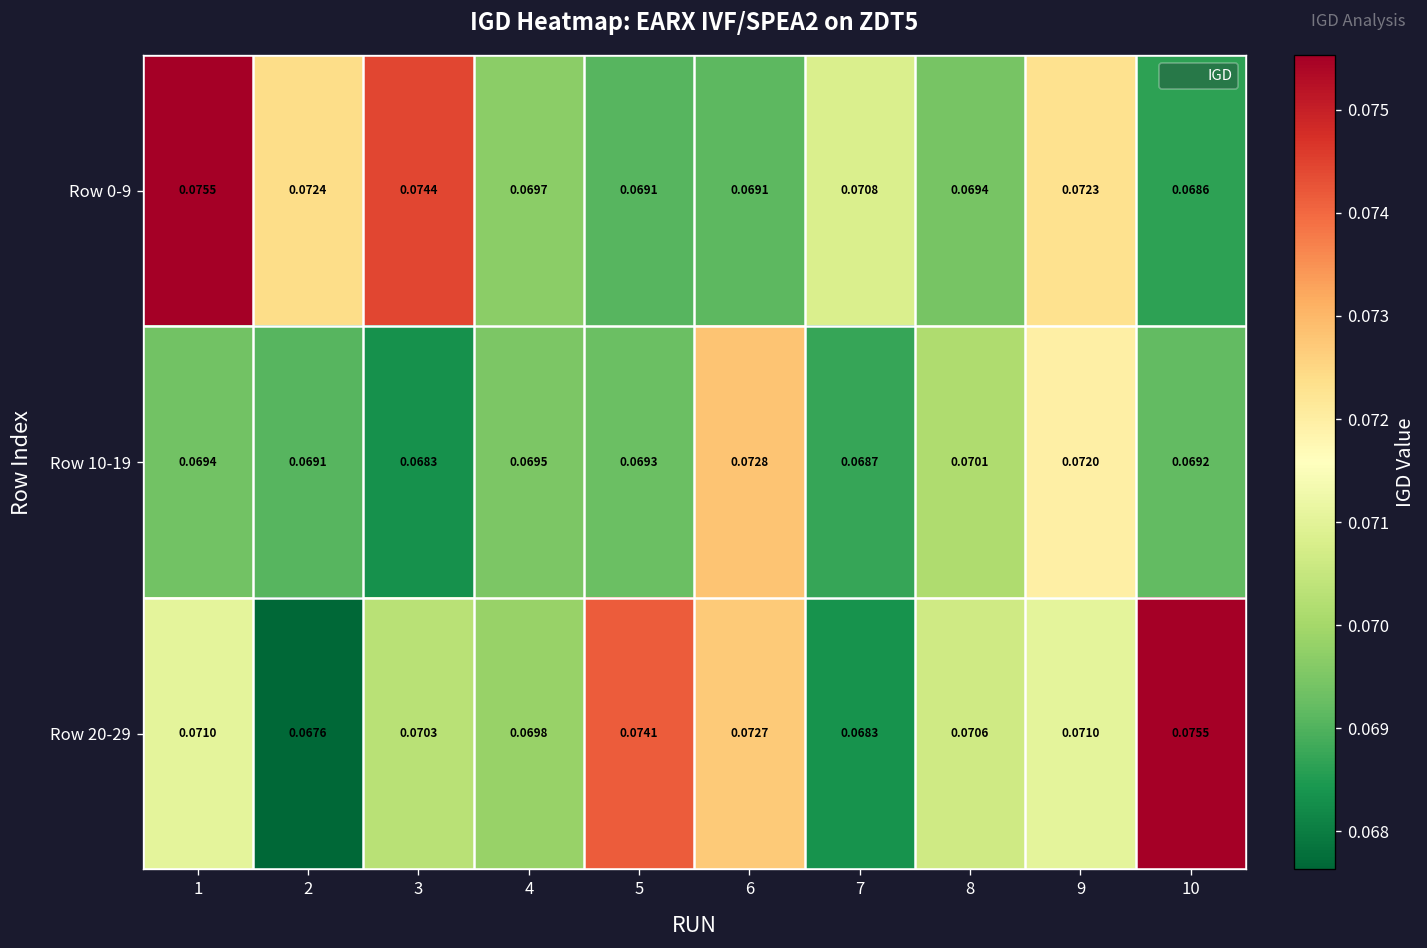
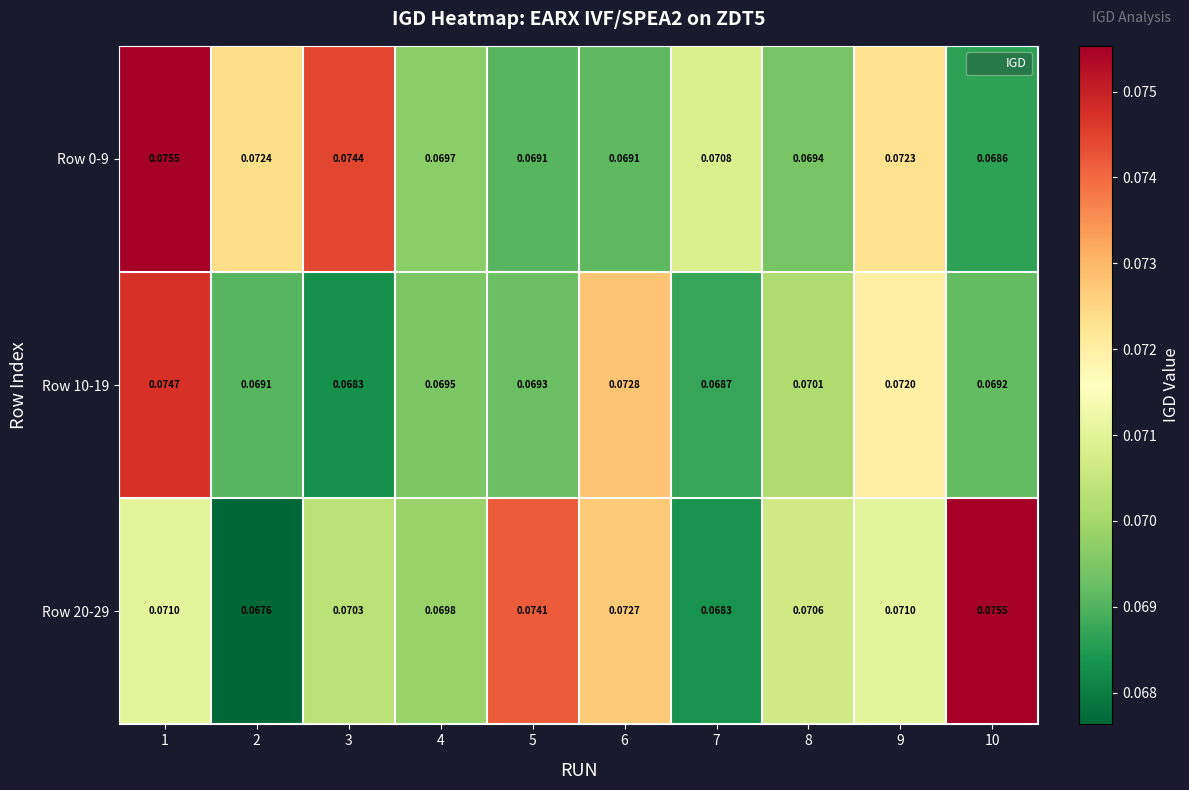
  {
    "Row 0-9": {
      "1": 0.0755,
      "2": 0.0724,
      "3": 0.0744,
      "4": 0.0697,
      "5": 0.0691,
      "6": 0.0691,
      "7": 0.0708,
      "8": 0.0694,
      "9": 0.0723,
      "10": 0.0686
    },
    "Row 10-19": {
-     "1": 0.0694,
+     "1": 0.0747,
      "2": 0.0691,
      "3": 0.0683,
      "4": 0.0695,
      "5": 0.0693,
      "6": 0.0728,
      "7": 0.0687,
      "8": 0.0701,
      "9": 0.0720,
      "10": 0.0692
    },
    "Row 20-29": {
      "1": 0.0710,
      "2": 0.0676,
      "3": 0.0703,
      "4": 0.0698,
      "5": 0.0741,
      "6": 0.0727,
      "7": 0.0683,
      "8": 0.0706,
      "9": 0.0710,
      "10": 0.0755
    }
  }
